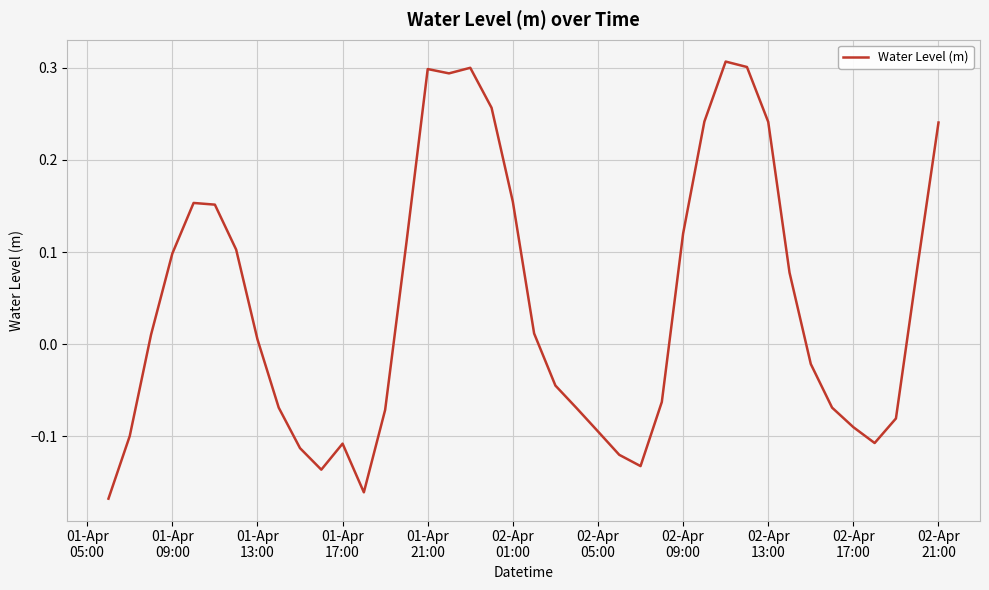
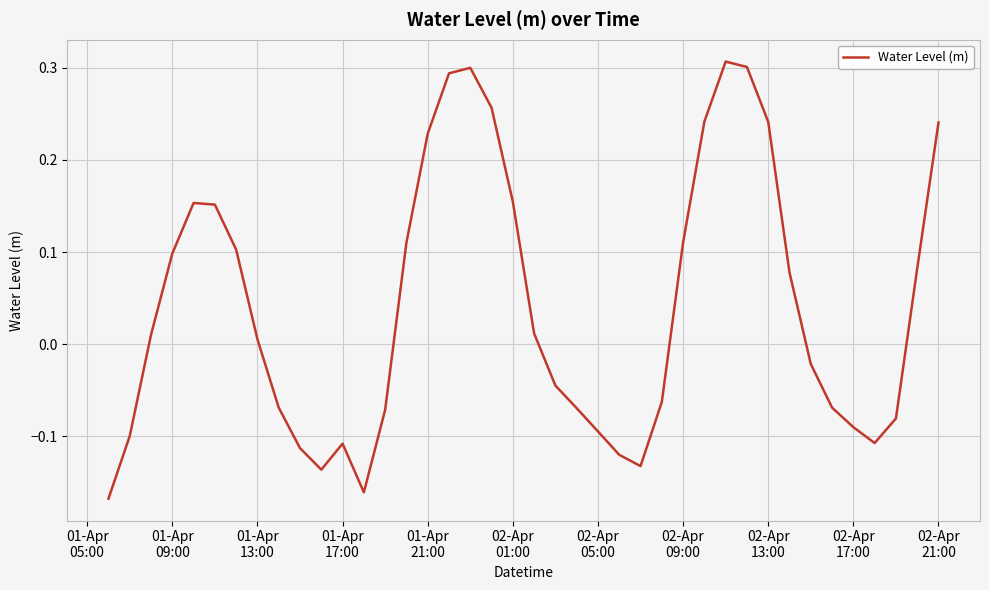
  {
    "01-Apr 09:00": 0.10,
    "01-Apr 13:00": 0.01,
    "01-Apr 17:00": -0.11,
-   "01-Apr 21:00": 0.30,
+   "01-Apr 21:00": 0.23,
    "02-Apr 01:00": 0.15,
    "02-Apr 05:00": -0.09,
-   "02-Apr 09:00": 0.12,
+   "02-Apr 09:00": 0.11,
    "02-Apr 13:00": 0.24,
    "02-Apr 17:00": -0.09,
    "02-Apr 21:00": 0.24
  }
